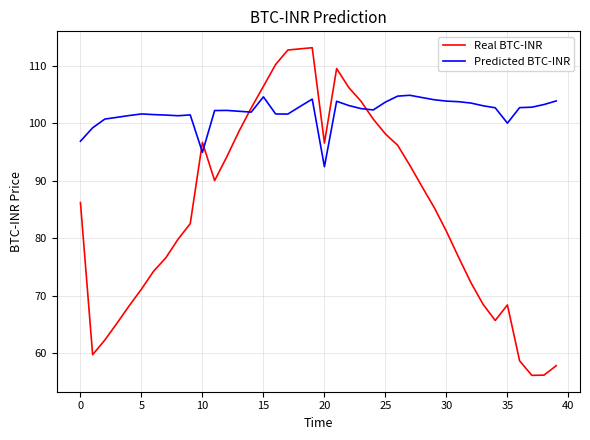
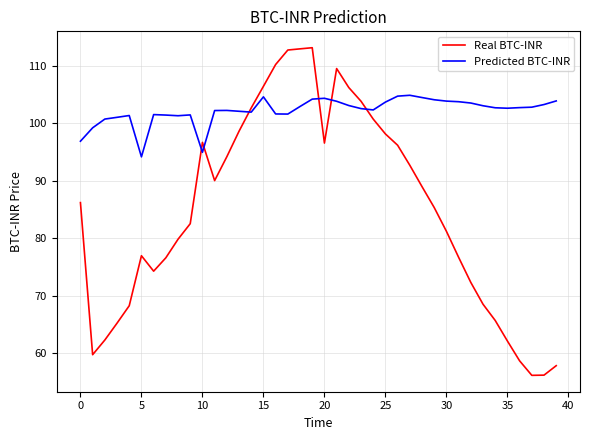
  {
    "Real BTC-INR": {
      "0": 86,
-     "5": 71,
+     "5": 77,
      "10": 97,
      "15": 106,
      "20": 97,
      "25": 98,
      "30": 81,
-     "35": 68
+     "35": 62
    },
    "Predicted BTC-INR": {
      "0": 97,
-     "5": 102,
+     "5": 94,
      "10": 95,
      "15": 105,
-     "20": 92,
+     "20": 104,
      "25": 104,
      "30": 104,
-     "35": 100
+     "35": 103
    }
  }
